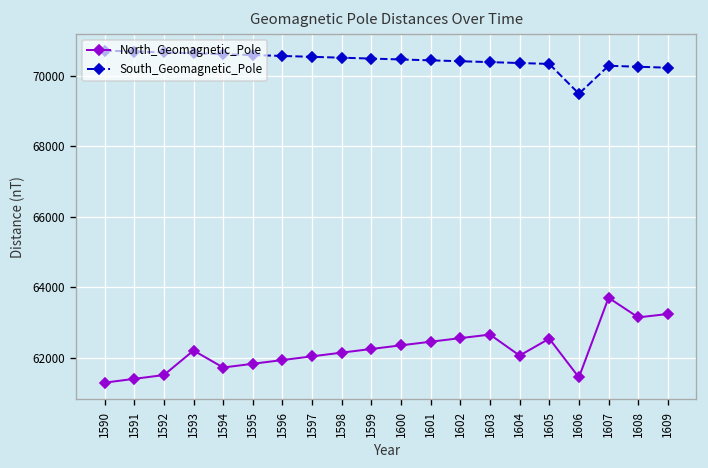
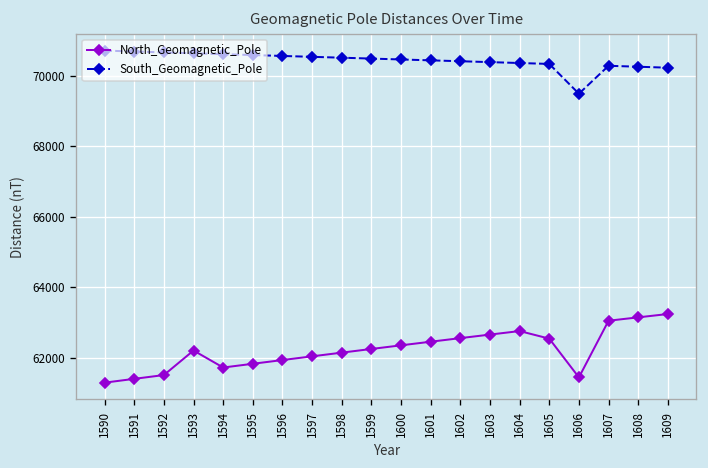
  {
    "North_Geomagnetic_Pole": {
      "1590": 61300,
      "1591": 61400,
      "1592": 61500,
      "1593": 62200,
      "1594": 61700,
      "1595": 61800,
      "1596": 61900,
      "1597": 62000,
      "1598": 62100,
      "1599": 62300,
      "1600": 62400,
      "1601": 62500,
      "1602": 62600,
      "1603": 62700,
-     "1604": 62100,
+     "1604": 62800,
      "1605": 62500,
      "1606": 61400,
-     "1607": 63700,
+     "1607": 63100,
      "1608": 63100,
      "1609": 63200
    },
    "South_Geomagnetic_Pole": {
      "1596": 70600,
      "1597": 70500,
      "1598": 70500,
      "1599": 70500,
      "1600": 70500,
      "1601": 70400,
      "1602": 70400,
      "1603": 70400,
      "1604": 70400,
      "1605": 70300,
      "1606": 69500,
      "1607": 70300,
      "1608": 70300,
      "1609": 70200
    }
  }
